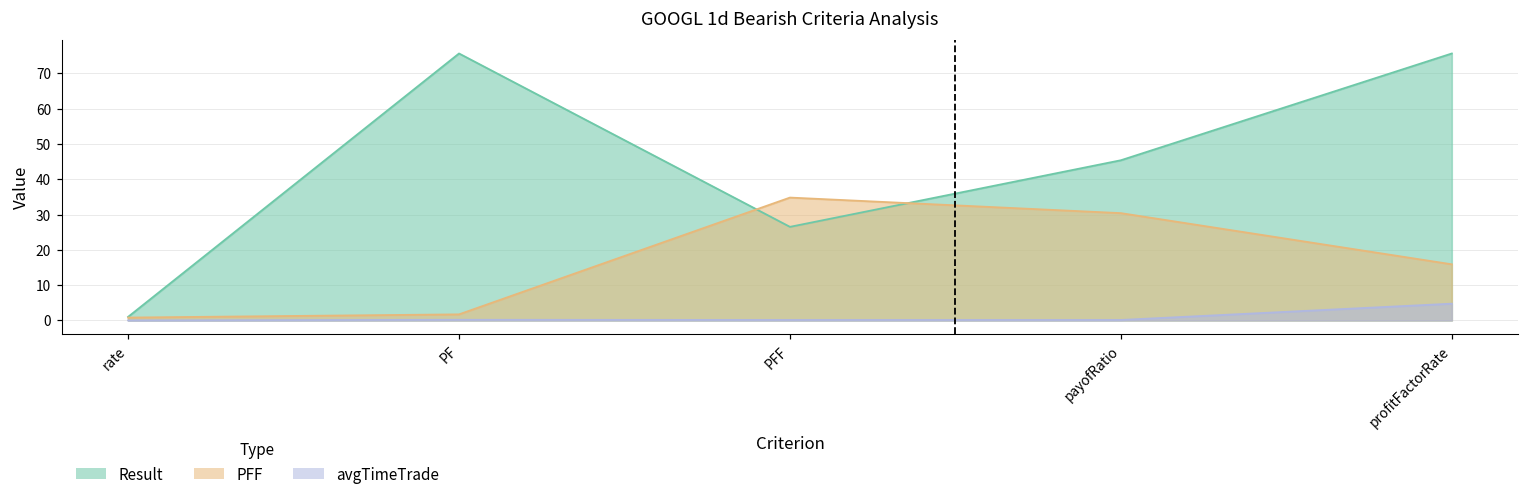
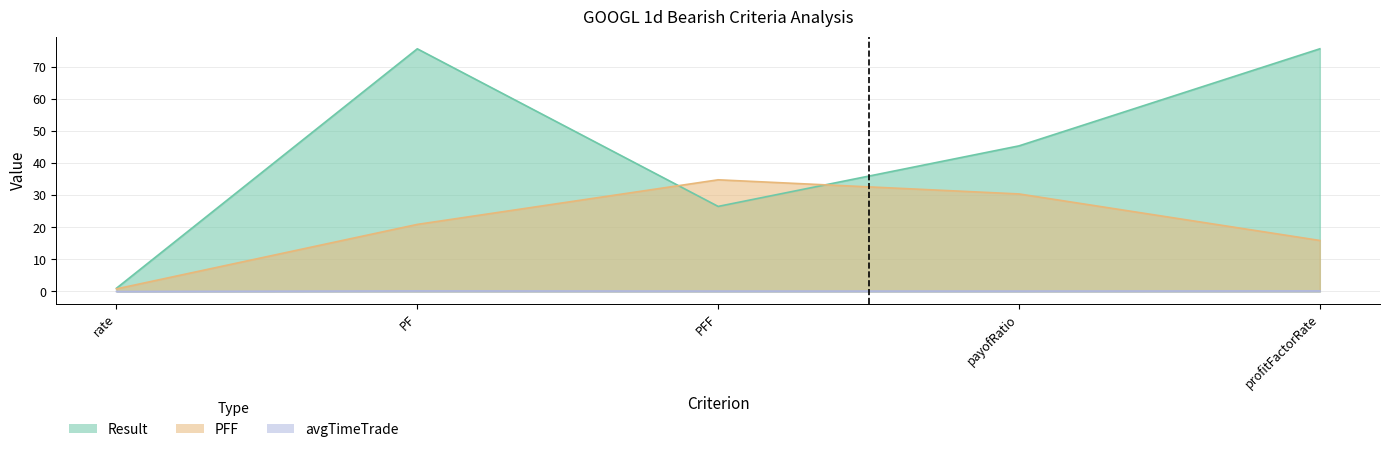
  {
    "Result": {
      "PF": 76,
      "PFF": 27,
      "payofRatio": 45,
      "profitFactorRate": 76
    },
    "PFF": {
-     "PF": 2,
+     "PF": 21,
      "PFF": 35,
      "payofRatio": 30,
      "profitFactorRate": 16
    },
    "avgTimeTrade": {
      "rate": 0,
      "PF": 0,
      "PFF": 0,
      "payofRatio": 0,
-     "profitFactorRate": 5
+     "profitFactorRate": 0
    }
  }
